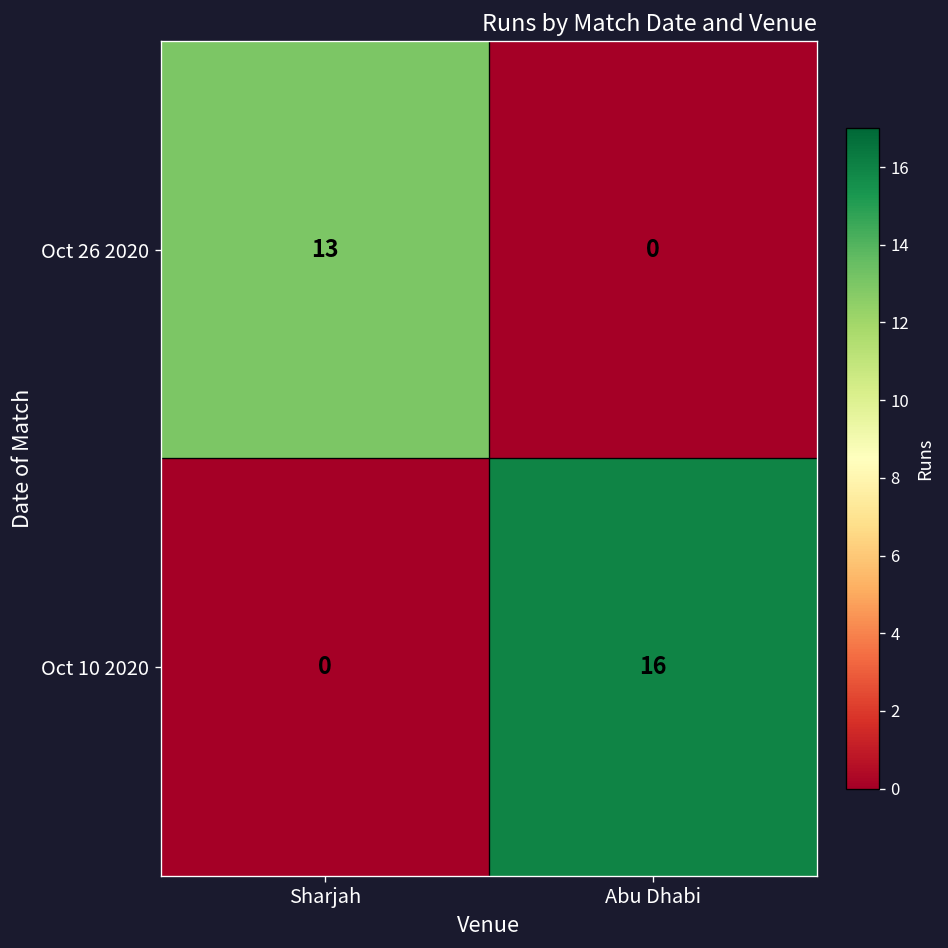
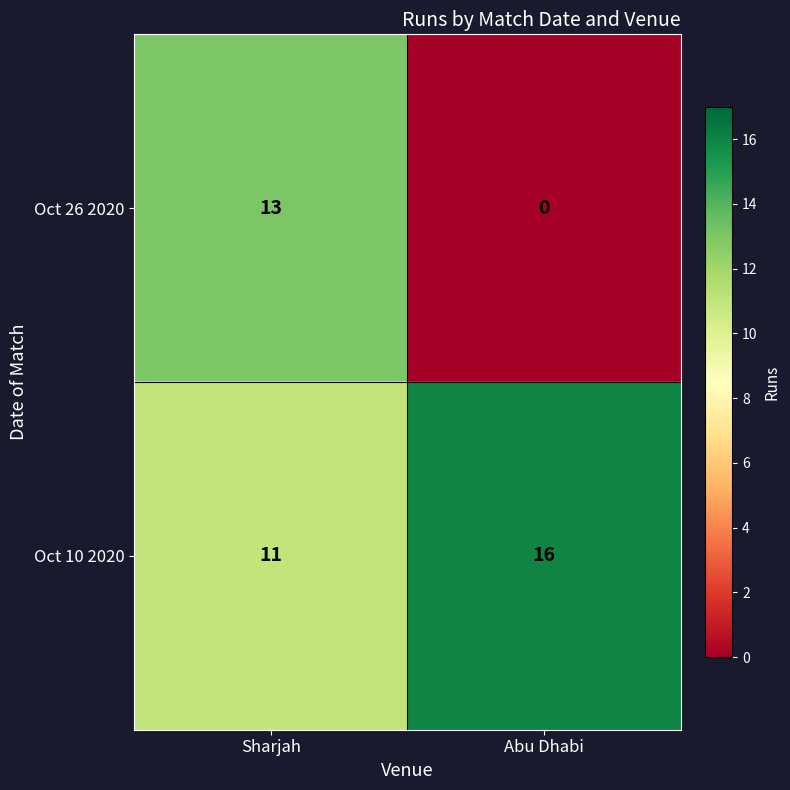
  {
    "Oct 26 2020": {
      "Sharjah": 13,
      "Abu Dhabi": 0
    },
    "Oct 10 2020": {
-     "Sharjah": 0,
+     "Sharjah": 11,
      "Abu Dhabi": 16
    }
  }
